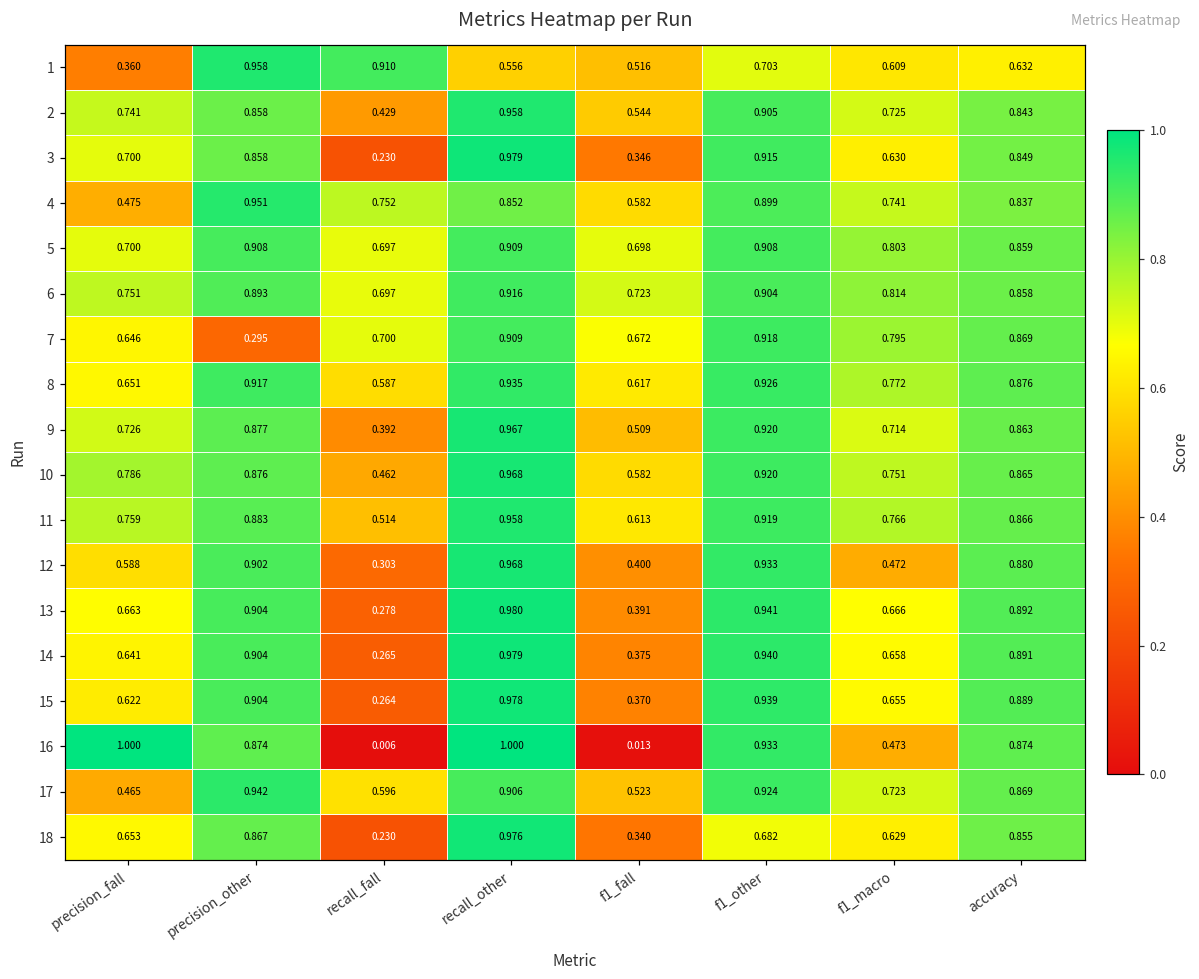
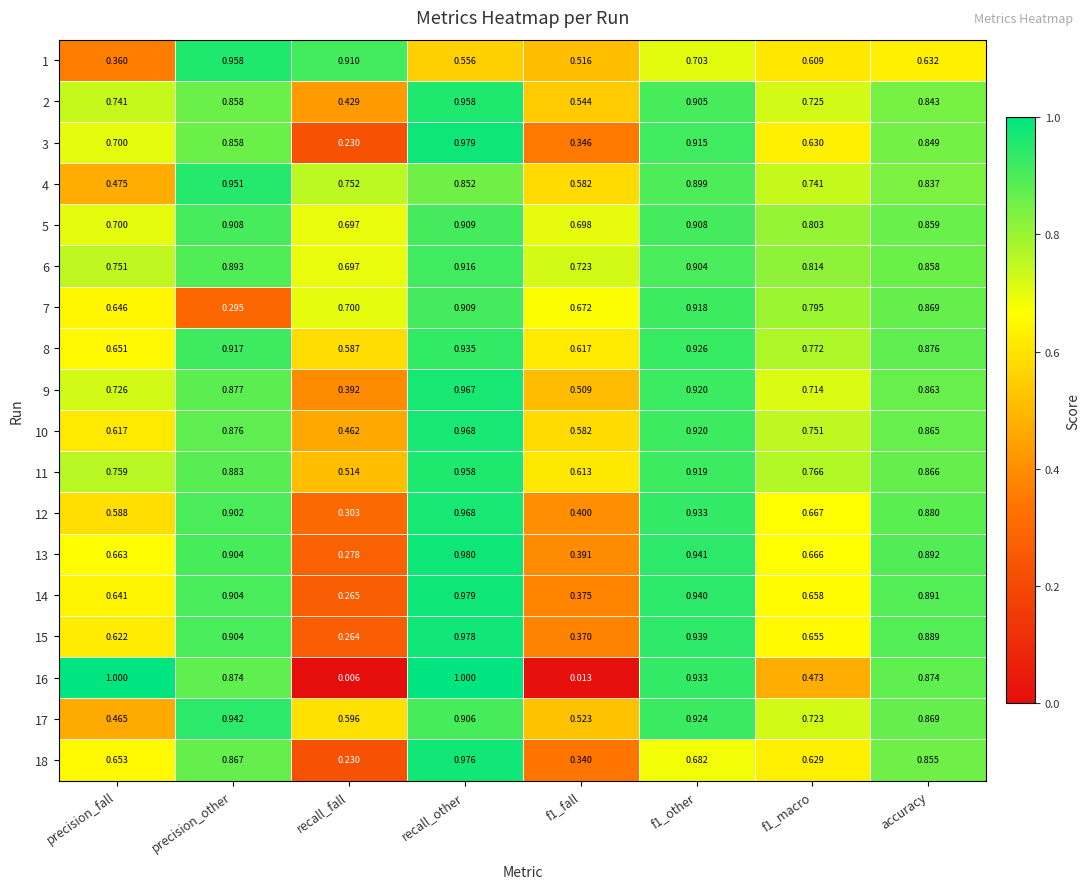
  {
    "1": {
      "precision_fall": 0.360,
      "precision_other": 0.958,
      "recall_fall": 0.910,
      "recall_other": 0.556,
      "f1_fall": 0.516,
      "f1_other": 0.703,
      "f1_macro": 0.609,
      "accuracy": 0.632
    },
    "2": {
      "precision_fall": 0.741,
      "precision_other": 0.858,
      "recall_fall": 0.429,
      "recall_other": 0.958,
      "f1_fall": 0.544,
      "f1_other": 0.905,
      "f1_macro": 0.725,
      "accuracy": 0.843
    },
    "3": {
      "precision_fall": 0.700,
      "precision_other": 0.858,
      "recall_fall": 0.230,
      "recall_other": 0.979,
      "f1_fall": 0.346,
      "f1_other": 0.915,
      "f1_macro": 0.630,
      "accuracy": 0.849
    },
    "4": {
      "precision_fall": 0.475,
      "precision_other": 0.951,
      "recall_fall": 0.752,
      "recall_other": 0.852,
      "f1_fall": 0.582,
      "f1_other": 0.899,
      "f1_macro": 0.741,
      "accuracy": 0.837
    },
    "5": {
      "precision_fall": 0.700,
      "precision_other": 0.908,
      "recall_fall": 0.697,
      "recall_other": 0.909,
      "f1_fall": 0.698,
      "f1_other": 0.908,
      "f1_macro": 0.803,
      "accuracy": 0.859
    },
    "6": {
      "precision_fall": 0.751,
      "precision_other": 0.893,
      "recall_fall": 0.697,
      "recall_other": 0.916,
      "f1_fall": 0.723,
      "f1_other": 0.904,
      "f1_macro": 0.814,
      "accuracy": 0.858
    },
    "7": {
      "precision_fall": 0.646,
      "precision_other": 0.295,
      "recall_fall": 0.700,
      "recall_other": 0.909,
      "f1_fall": 0.672,
      "f1_other": 0.918,
      "f1_macro": 0.795,
      "accuracy": 0.869
    },
    "8": {
      "precision_fall": 0.651,
      "precision_other": 0.917,
      "recall_fall": 0.587,
      "recall_other": 0.935,
      "f1_fall": 0.617,
      "f1_other": 0.926,
      "f1_macro": 0.772,
      "accuracy": 0.876
    },
    "9": {
      "precision_fall": 0.726,
      "precision_other": 0.877,
      "recall_fall": 0.392,
      "recall_other": 0.967,
      "f1_fall": 0.509,
      "f1_other": 0.920,
      "f1_macro": 0.714,
      "accuracy": 0.863
    },
    "10": {
-     "precision_fall": 0.786,
+     "precision_fall": 0.617,
      "precision_other": 0.876,
      "recall_fall": 0.462,
      "recall_other": 0.968,
      "f1_fall": 0.582,
      "f1_other": 0.920,
      "f1_macro": 0.751,
      "accuracy": 0.865
    },
    "11": {
      "precision_fall": 0.759,
      "precision_other": 0.883,
      "recall_fall": 0.514,
      "recall_other": 0.958,
      "f1_fall": 0.613,
      "f1_other": 0.919,
      "f1_macro": 0.766,
      "accuracy": 0.866
    },
    "12": {
      "precision_fall": 0.588,
      "precision_other": 0.902,
      "recall_fall": 0.303,
      "recall_other": 0.968,
      "f1_fall": 0.400,
      "f1_other": 0.933,
-     "f1_macro": 0.472,
+     "f1_macro": 0.667,
      "accuracy": 0.880
    },
    "13": {
      "precision_fall": 0.663,
      "precision_other": 0.904,
      "recall_fall": 0.278,
      "recall_other": 0.980,
      "f1_fall": 0.391,
      "f1_other": 0.941,
      "f1_macro": 0.666,
      "accuracy": 0.892
    },
    "14": {
      "precision_fall": 0.641,
      "precision_other": 0.904,
      "recall_fall": 0.265,
      "recall_other": 0.979,
      "f1_fall": 0.375,
      "f1_other": 0.940,
      "f1_macro": 0.658,
      "accuracy": 0.891
    },
    "15": {
      "precision_fall": 0.622,
      "precision_other": 0.904,
      "recall_fall": 0.264,
      "recall_other": 0.978,
      "f1_fall": 0.370,
      "f1_other": 0.939,
      "f1_macro": 0.655,
      "accuracy": 0.889
    },
    "16": {
      "precision_fall": 1.000,
      "precision_other": 0.874,
      "recall_fall": 0.006,
      "recall_other": 1.000,
      "f1_fall": 0.013,
      "f1_other": 0.933,
      "f1_macro": 0.473,
      "accuracy": 0.874
    },
    "17": {
      "precision_fall": 0.465,
      "precision_other": 0.942,
      "recall_fall": 0.596,
      "recall_other": 0.906,
      "f1_fall": 0.523,
      "f1_other": 0.924,
      "f1_macro": 0.723,
      "accuracy": 0.869
    },
    "18": {
      "precision_fall": 0.653,
      "precision_other": 0.867,
      "recall_fall": 0.230,
      "recall_other": 0.976,
      "f1_fall": 0.340,
      "f1_other": 0.682,
      "f1_macro": 0.629,
      "accuracy": 0.855
    }
  }
